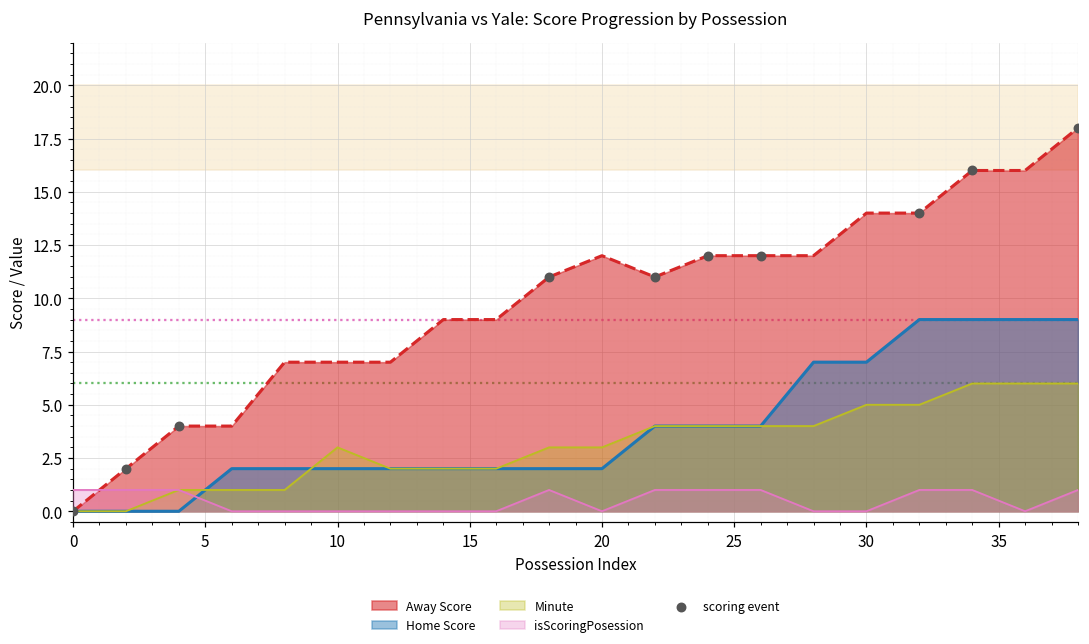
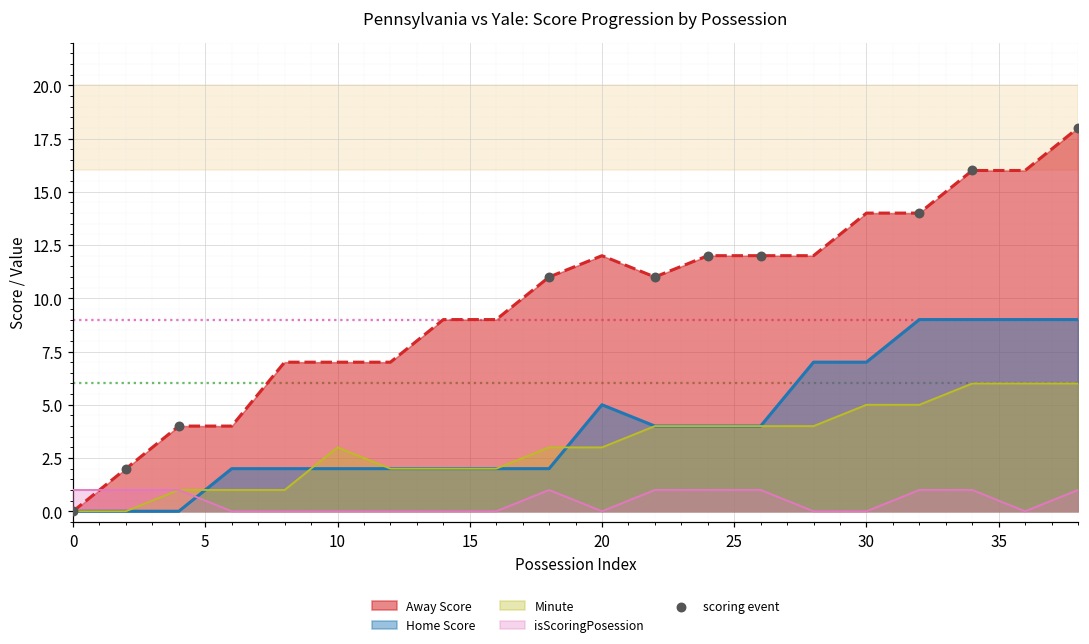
  {
    "Away Score": {
      "10": 7,
      "20": 12,
      "30": 14
    },
    "Home Score": {
      "10": 2,
-     "20": 2,
+     "20": 5,
      "30": 7
    },
    "Minute": {
      "10": 3,
      "20": 3,
      "30": 5
    },
    "isScoringPosession": {
      "0": 1,
      "10": 0,
      "20": 0,
      "30": 0
    }
  }
